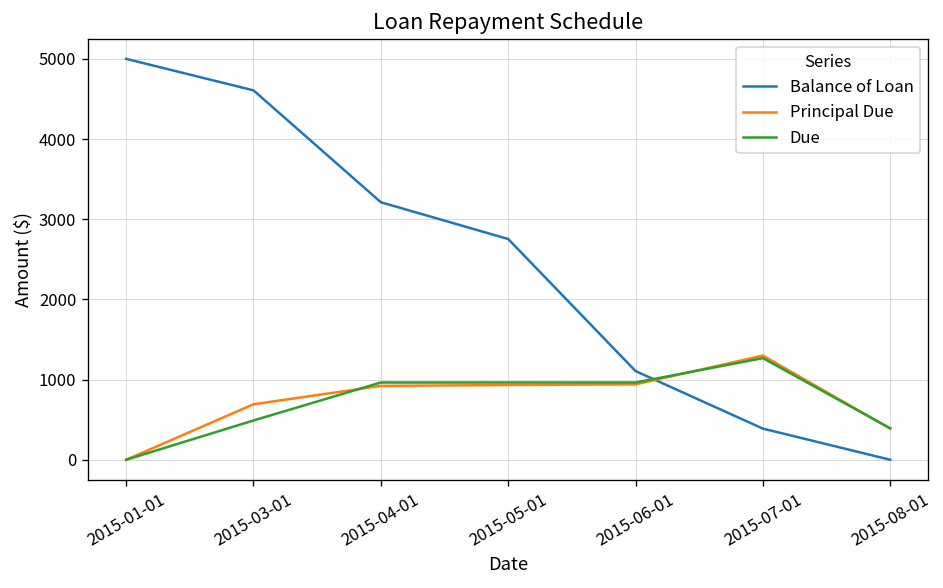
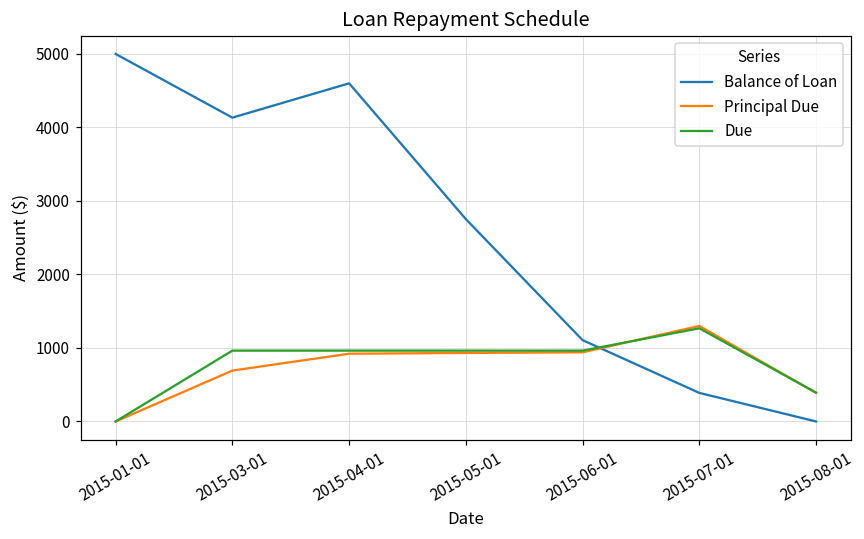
  {
    "Balance of Loan": {
      "2015-01-01": 5000,
-     "2015-03-01": 4600,
-     "2015-04-01": 3200,
+     "2015-03-01": 4100,
+     "2015-04-01": 4600,
      "2015-05-01": 2800,
      "2015-06-01": 1100,
      "2015-07-01": 400,
      "2015-08-01": 0
    },
    "Principal Due": {
      "2015-03-01": 700,
      "2015-04-01": 900
    },
    "Due": {
-     "2015-03-01": 500,
+     "2015-03-01": 1000,
      "2015-04-01": 1000
    }
  }
